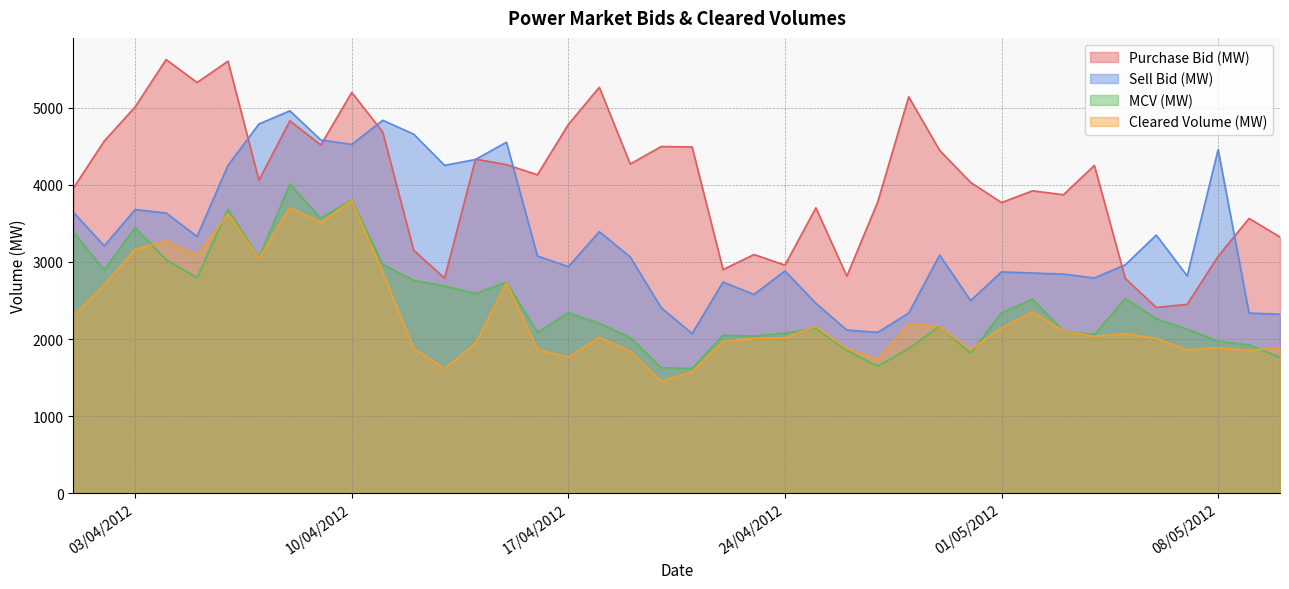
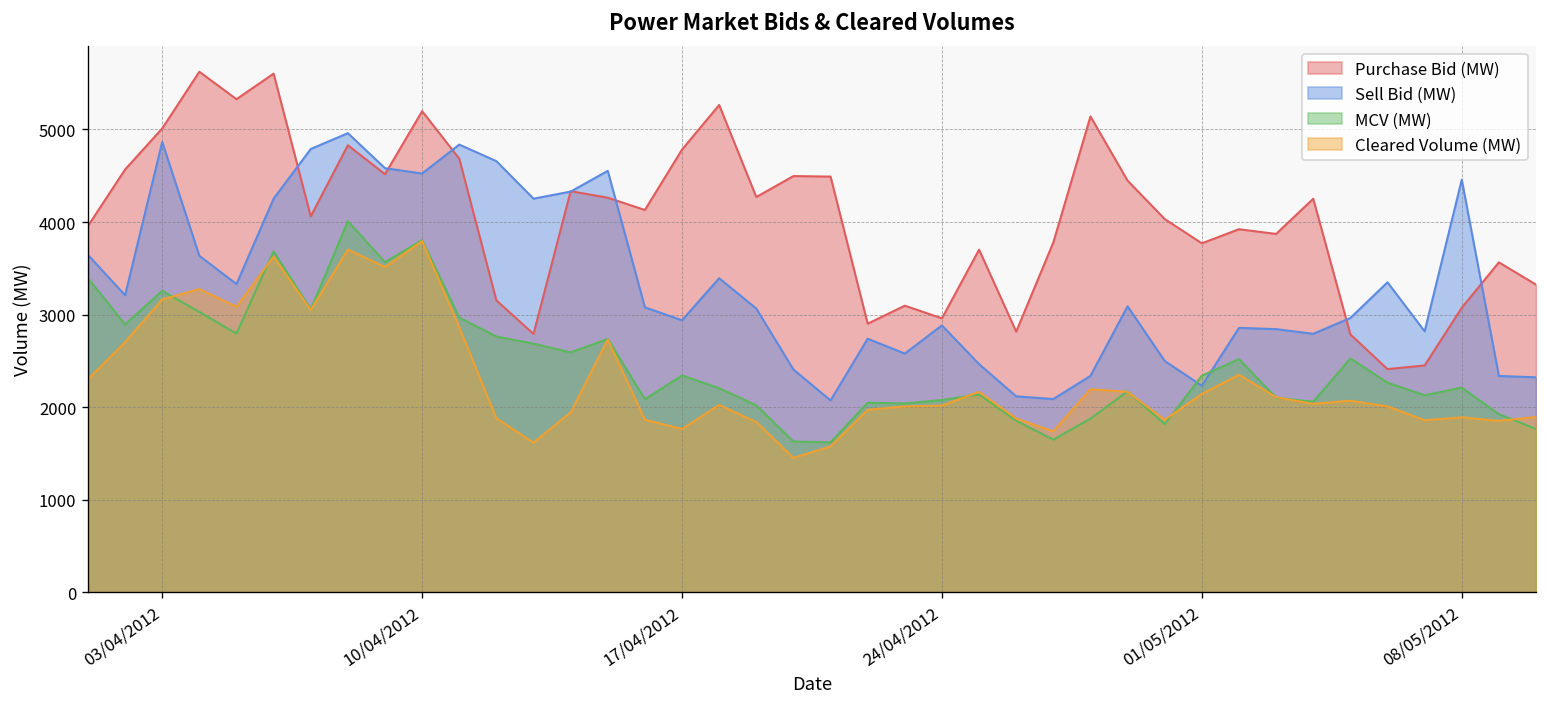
  {
    "Sell Bid (MW)": {
-     "03/04/2012": 3700,
+     "03/04/2012": 4900,
      "10/04/2012": 4500,
      "17/04/2012": 2900,
      "24/04/2012": 2900,
-     "01/05/2012": 2900,
+     "01/05/2012": 2200,
      "08/05/2012": 4500
    },
    "MCV (MW)": {
-     "03/04/2012": 3400,
+     "03/04/2012": 3300,
      "17/04/2012": 2300,
      "24/04/2012": 2100,
      "01/05/2012": 2300,
-     "08/05/2012": 2000
+     "08/05/2012": 2200
    }
  }
